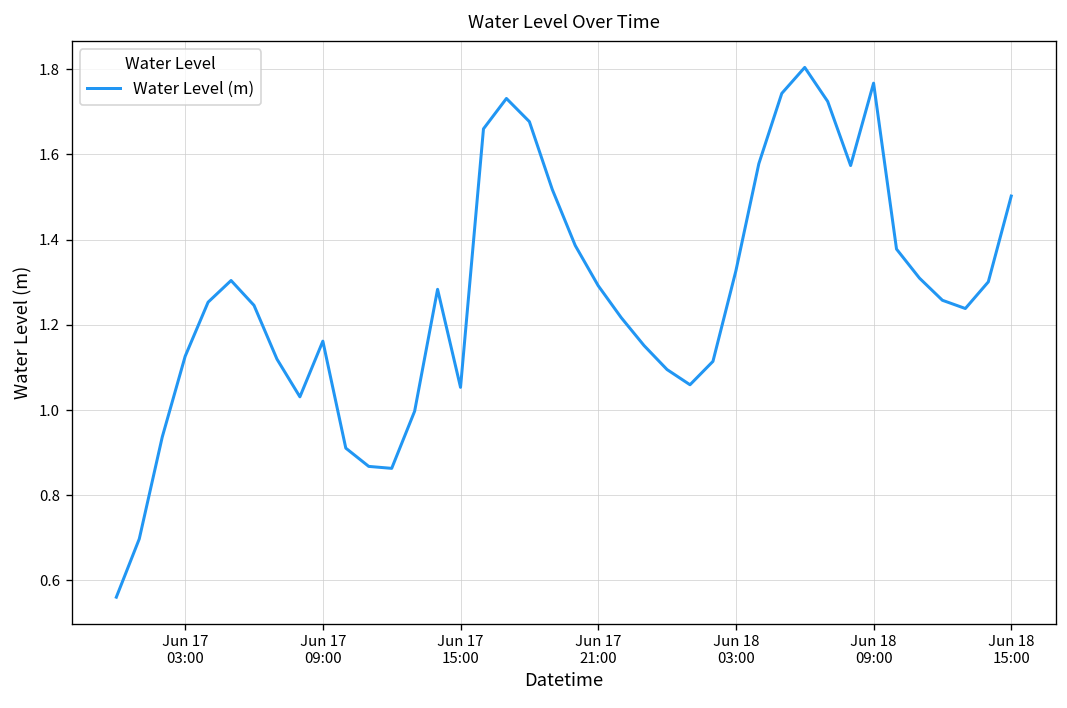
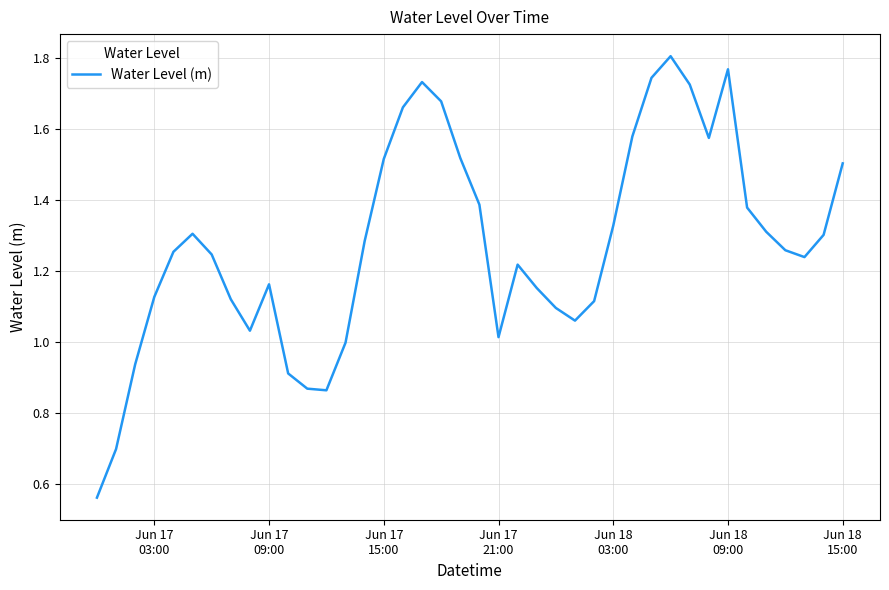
  {
    "Jun 17 03:00": 1.13,
    "Jun 17 09:00": 1.16,
-   "Jun 17 15:00": 1.05,
-   "Jun 17 21:00": 1.29,
+   "Jun 17 15:00": 1.51,
+   "Jun 17 21:00": 1.01,
    "Jun 18 03:00": 1.33,
    "Jun 18 09:00": 1.77,
    "Jun 18 15:00": 1.50
  }
